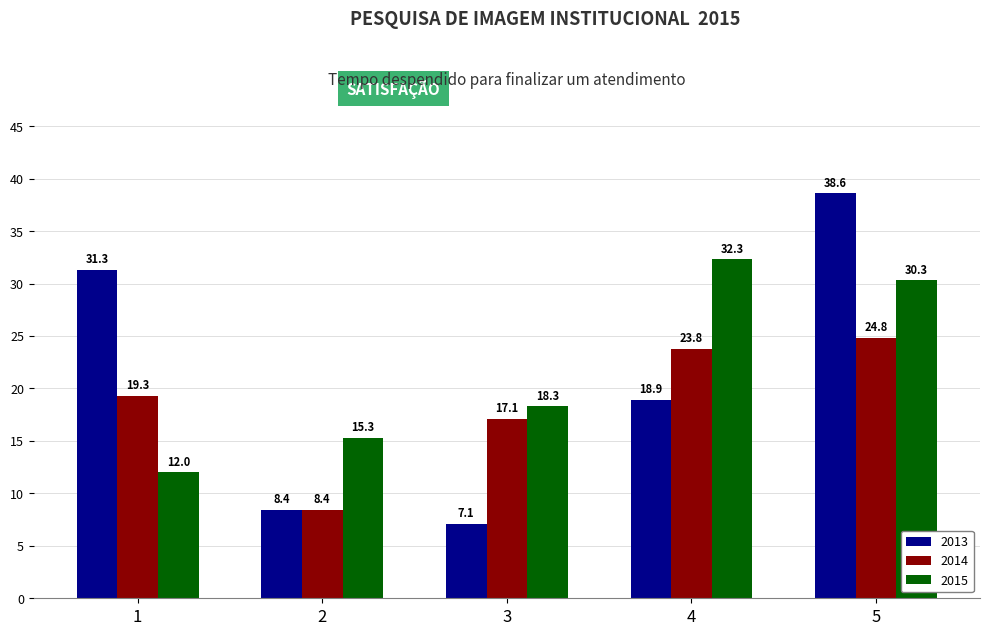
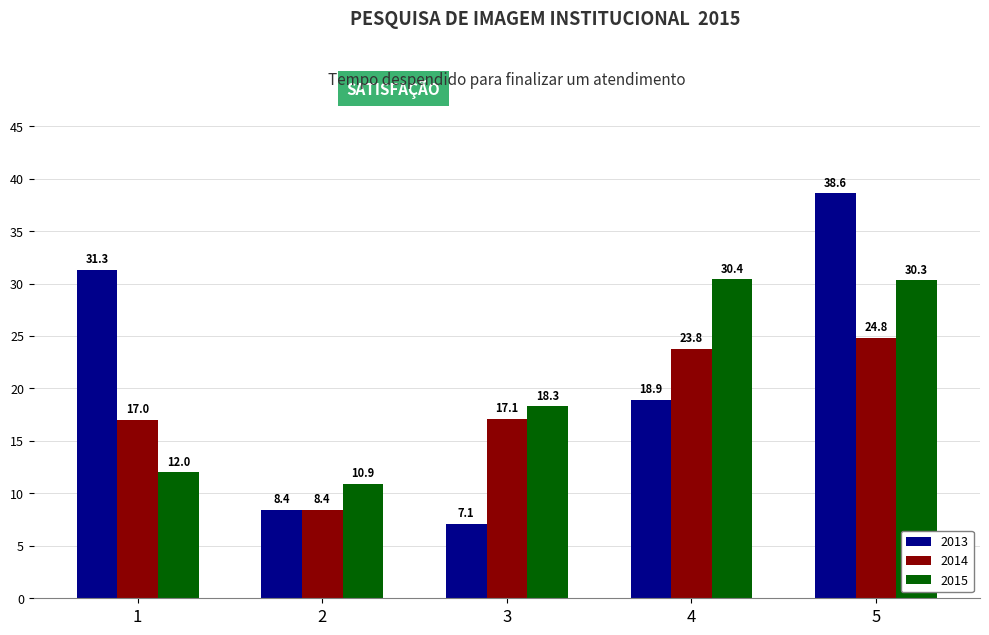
  {
    "2013": {
      "1": 31.3,
      "2": 8.4,
      "3": 7.1,
      "4": 18.9,
      "5": 38.6
    },
    "2014": {
-     "1": 19.3,
+     "1": 17.0,
      "2": 8.4,
      "3": 17.1,
      "4": 23.8,
      "5": 24.8
    },
    "2015": {
      "1": 12.0,
-     "2": 15.3,
+     "2": 10.9,
      "3": 18.3,
-     "4": 32.3,
+     "4": 30.4,
      "5": 30.3
    }
  }
